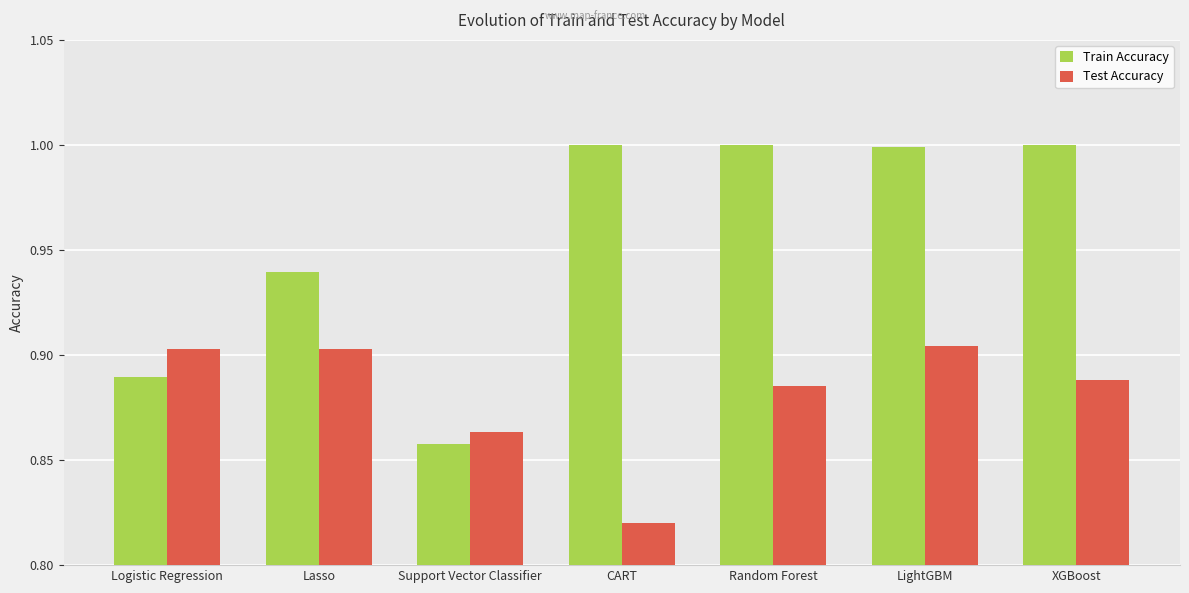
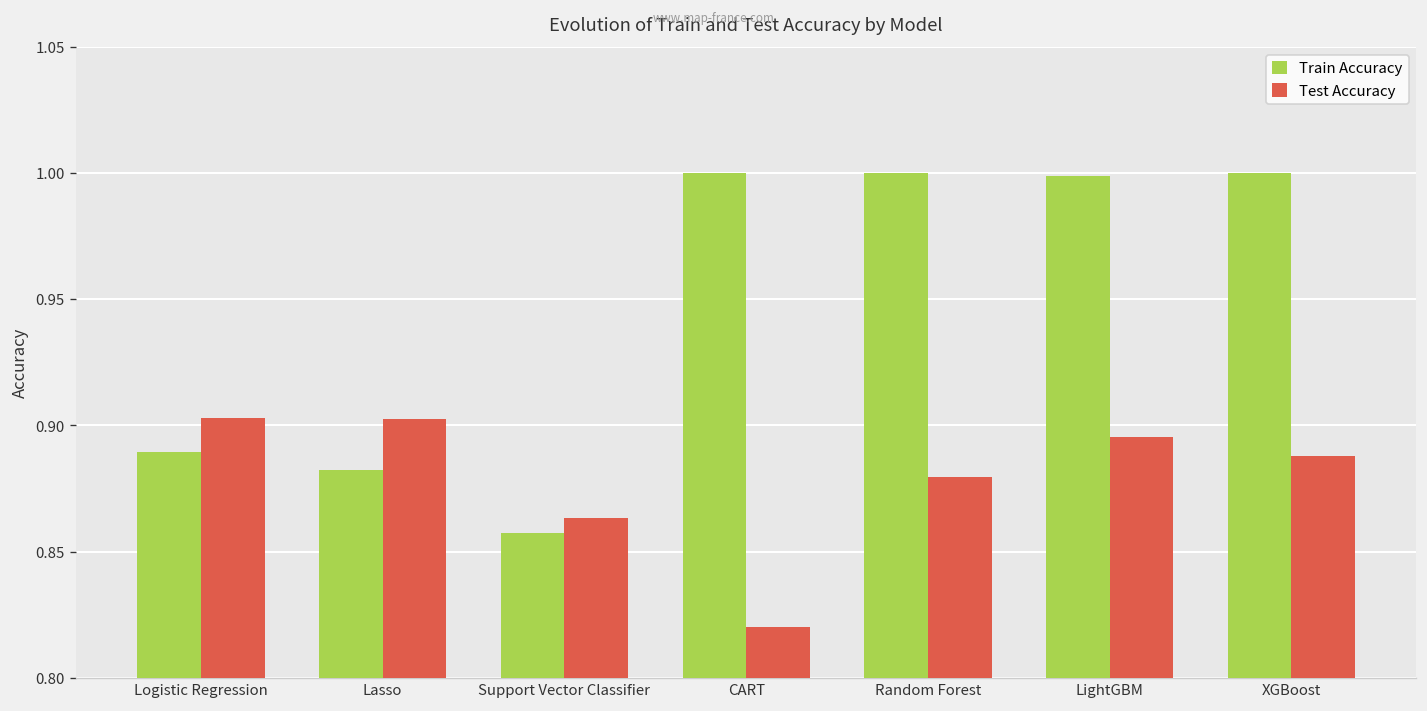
  {
    "Train Accuracy": {
      "Logistic Regression": 0.889,
-     "Lasso": 0.939,
+     "Lasso": 0.882,
      "Support Vector Classifier": 0.858,
      "CART": 1.000,
      "Random Forest": 1.000,
      "LightGBM": 0.999,
      "XGBoost": 1.000
    },
    "Test Accuracy": {
      "Logistic Regression": 0.903,
      "Lasso": 0.903,
      "Support Vector Classifier": 0.863,
      "CART": 0.820,
-     "Random Forest": 0.885,
-     "LightGBM": 0.904,
+     "Random Forest": 0.880,
+     "LightGBM": 0.895,
      "XGBoost": 0.888
    }
  }
